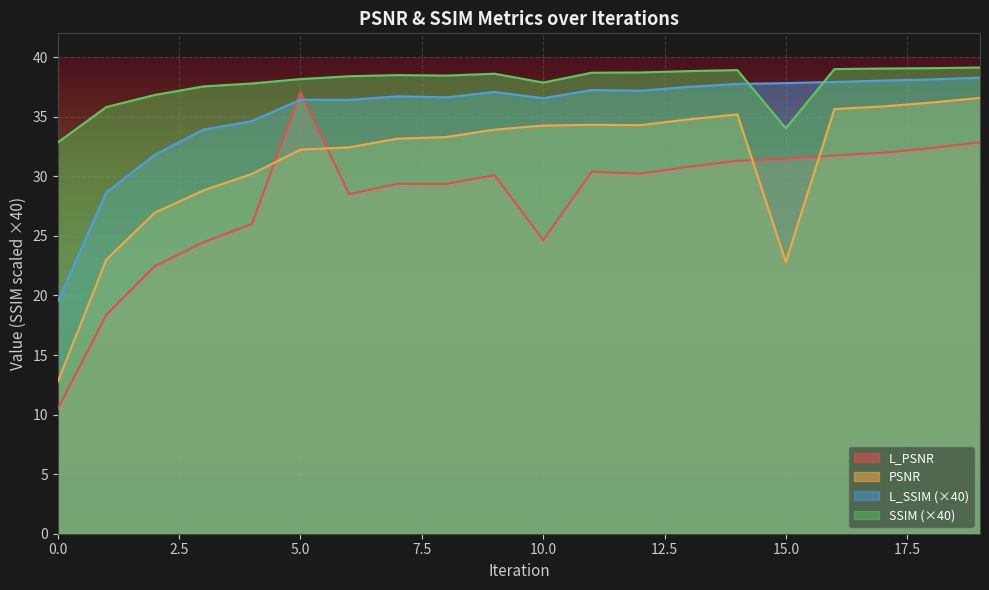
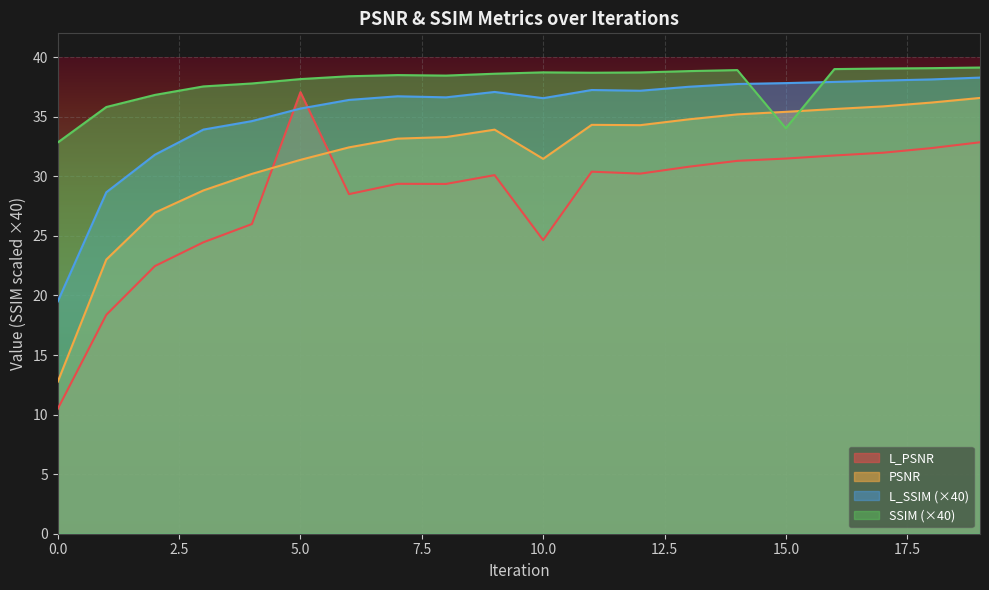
  {
    "L_PSNR": {
      "0.0": 10.5,
      "5.0": 37.1,
      "10.0": 24.6,
      "15.0": 31.5
    },
    "PSNR": {
      "0.0": 12.8,
-     "5.0": 32.2,
-     "10.0": 34.3,
-     "15.0": 22.8
+     "5.0": 31.4,
+     "10.0": 31.5,
+     "15.0": 35.4
    },
    "L_SSIM (×40)": {
      "0.0": 19.5,
-     "5.0": 36.4,
+     "5.0": 35.7,
      "10.0": 36.6,
      "15.0": 37.8
    },
    "SSIM (×40)": {
      "0.0": 32.8,
      "5.0": 38.2,
-     "10.0": 37.9,
+     "10.0": 38.7,
      "15.0": 34.0
    }
  }
